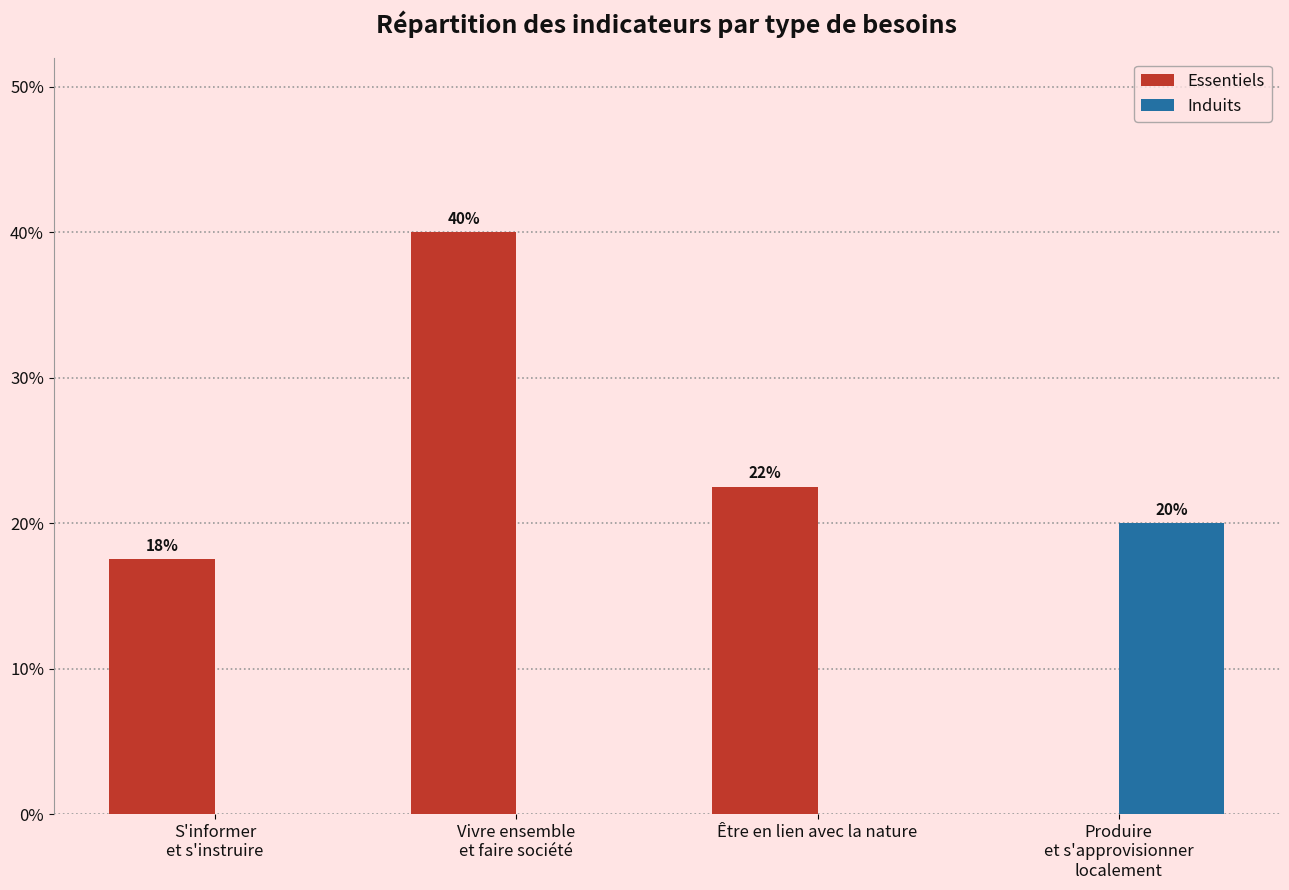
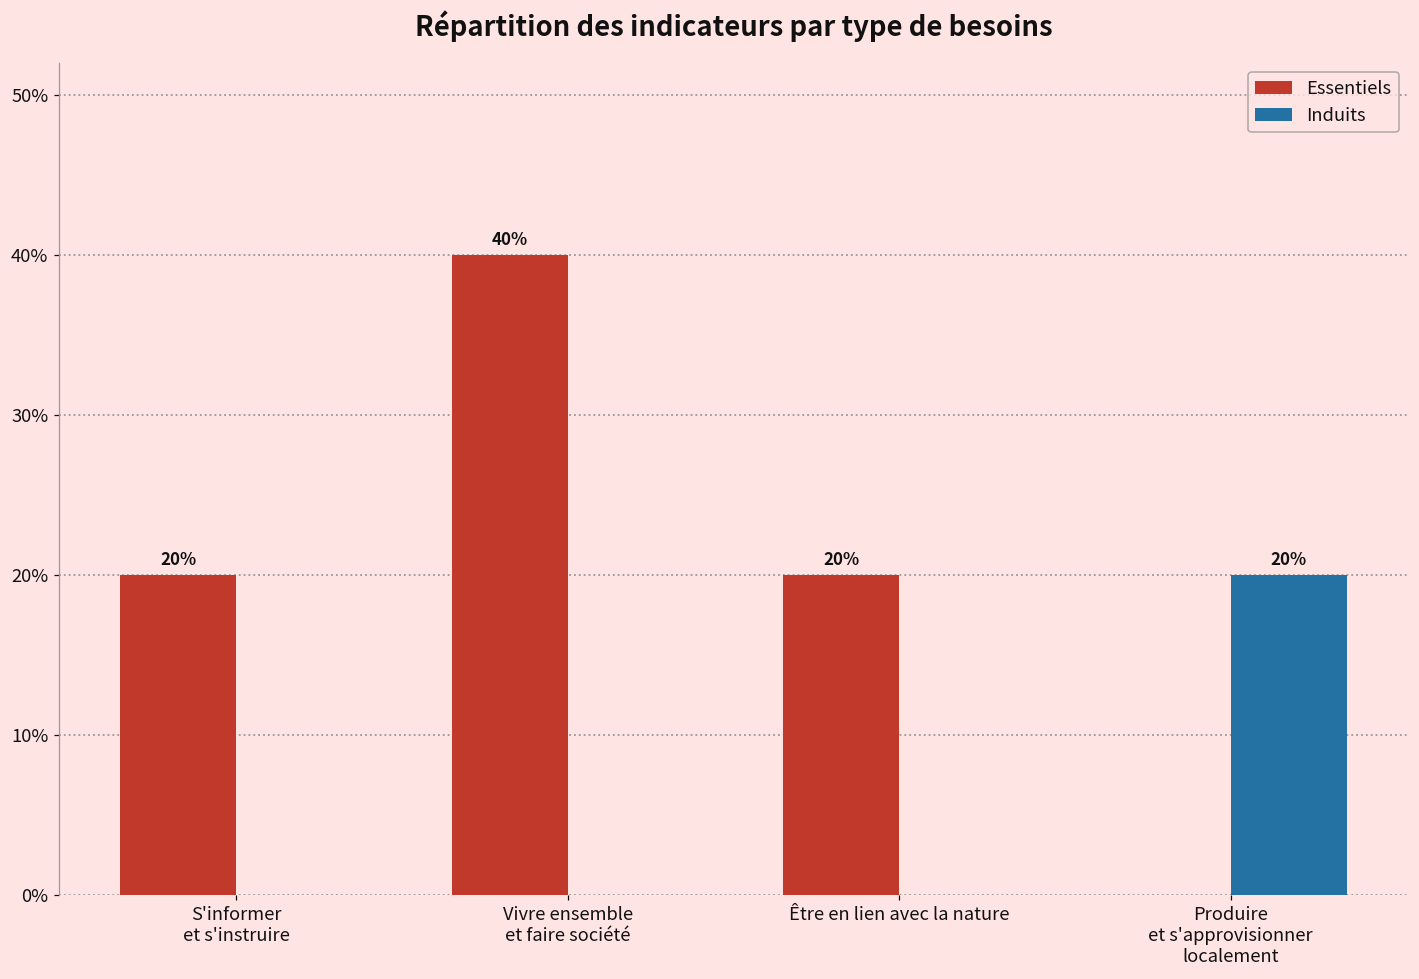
  {
    "Essentiels": {
-     "S'informer et s'instruire": "18%",
+     "S'informer et s'instruire": "20%",
      "Vivre ensemble et faire société": "40%",
-     "Être en lien avec la nature": "22%"
+     "Être en lien avec la nature": "20%"
    },
    "Induits": {
      "Produire et s'approvisionner localement": "20%"
    }
  }
